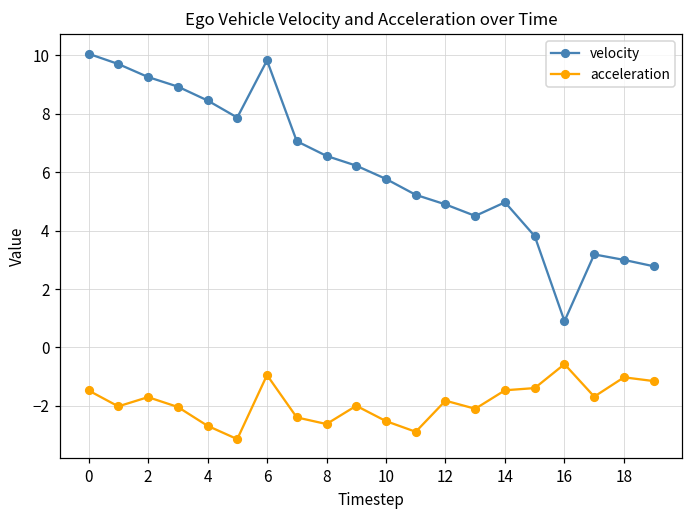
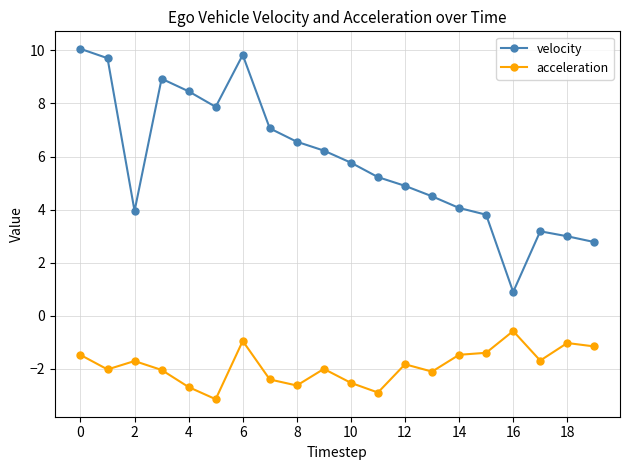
  {
    "velocity": {
      "0": 10.1,
-     "2": 9.3,
+     "2": 4.0,
      "4": 8.5,
      "6": 9.8,
      "8": 6.6,
      "10": 5.8,
      "12": 4.9,
-     "14": 5.0,
+     "14": 4.1,
      "16": 0.9,
      "18": 3.0
    },
    "acceleration": {
      "0": -1.5,
      "2": -1.7,
      "4": -2.7,
      "6": -0.9,
      "8": -2.6,
      "10": -2.5,
      "12": -1.8,
      "14": -1.5,
      "16": -0.6,
      "18": -1.0
    }
  }
